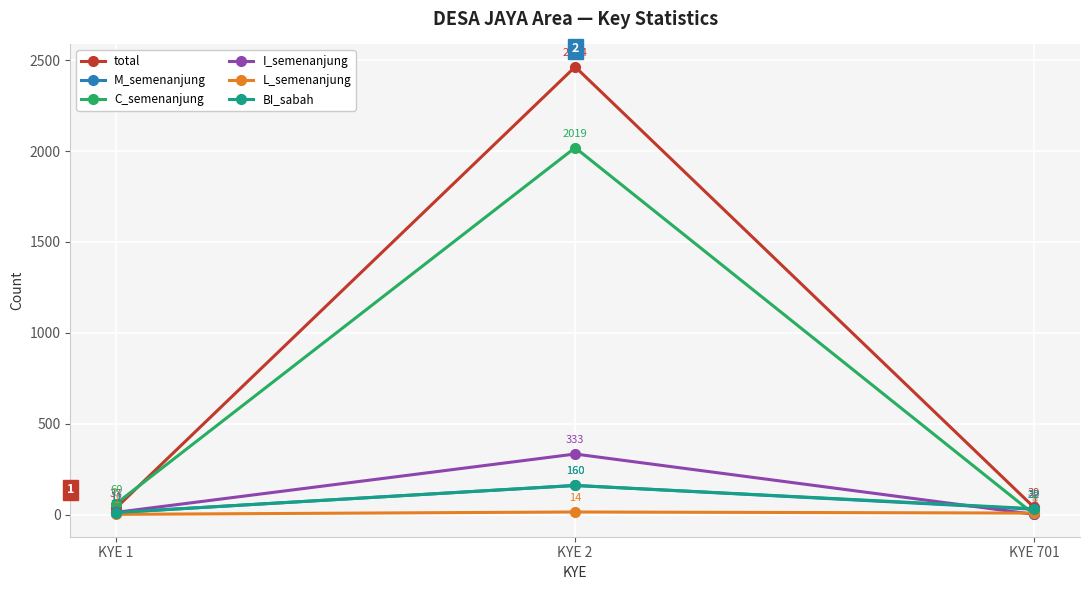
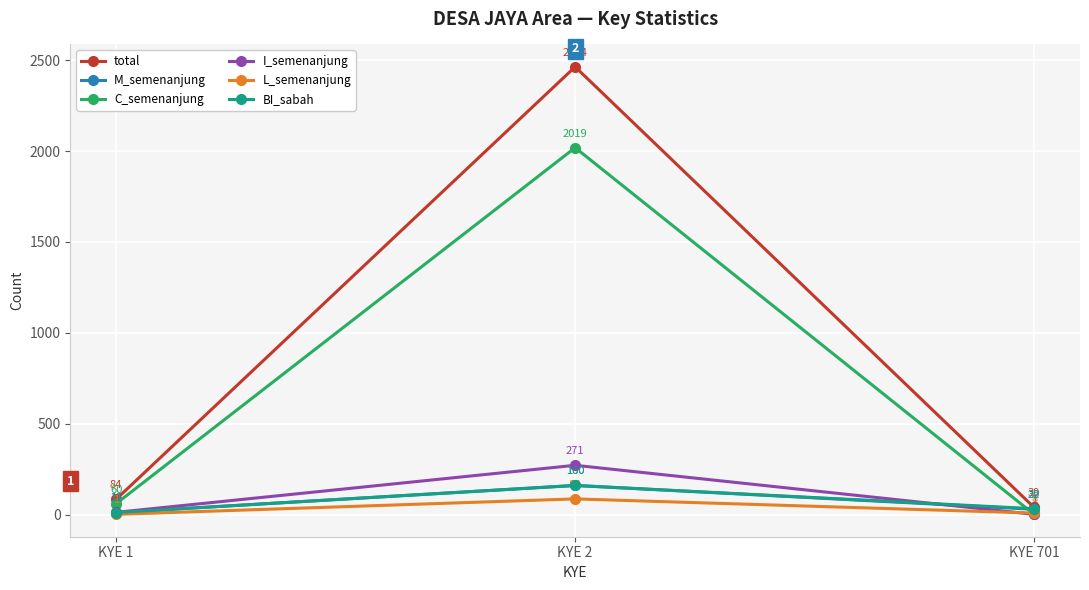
  {
    "total": {
-     "KYE 1": 37
+     "KYE 1": 84
    },
    "I_semenanjung": {
-     "KYE 2": 333
+     "KYE 2": 271
    },
    "L_semenanjung": {
-     "KYE 2": 14
+     "KYE 2": 86
    }
  }
